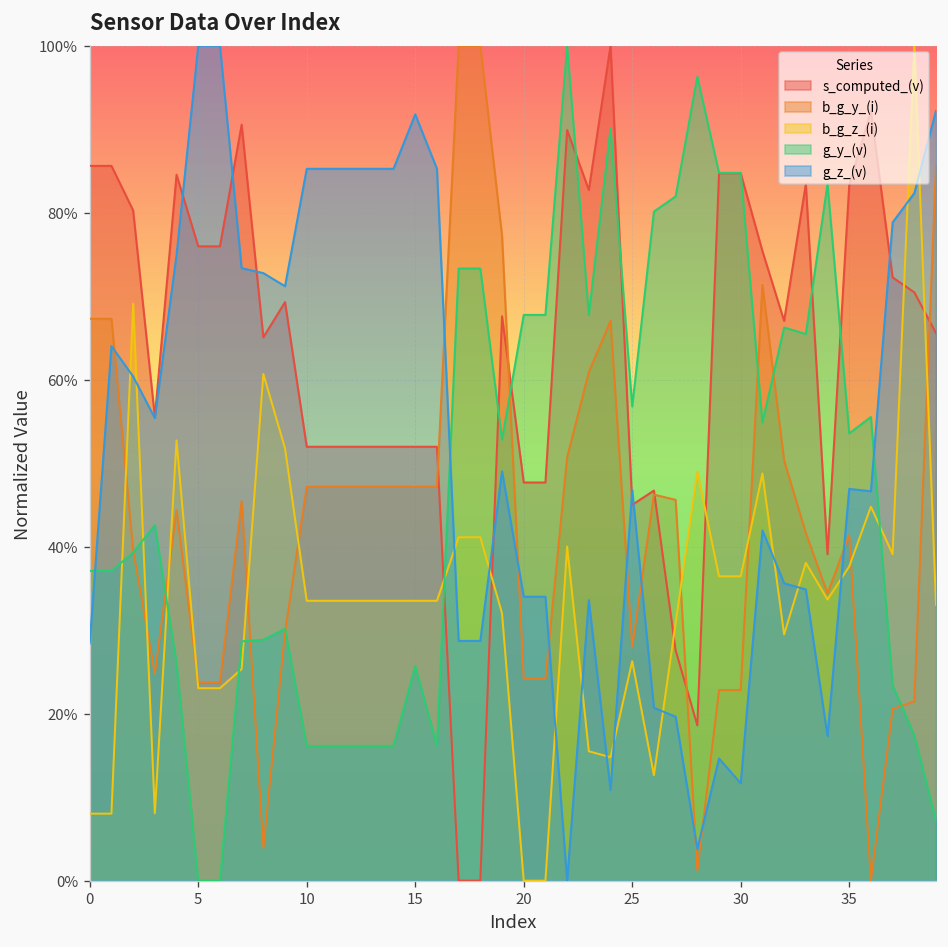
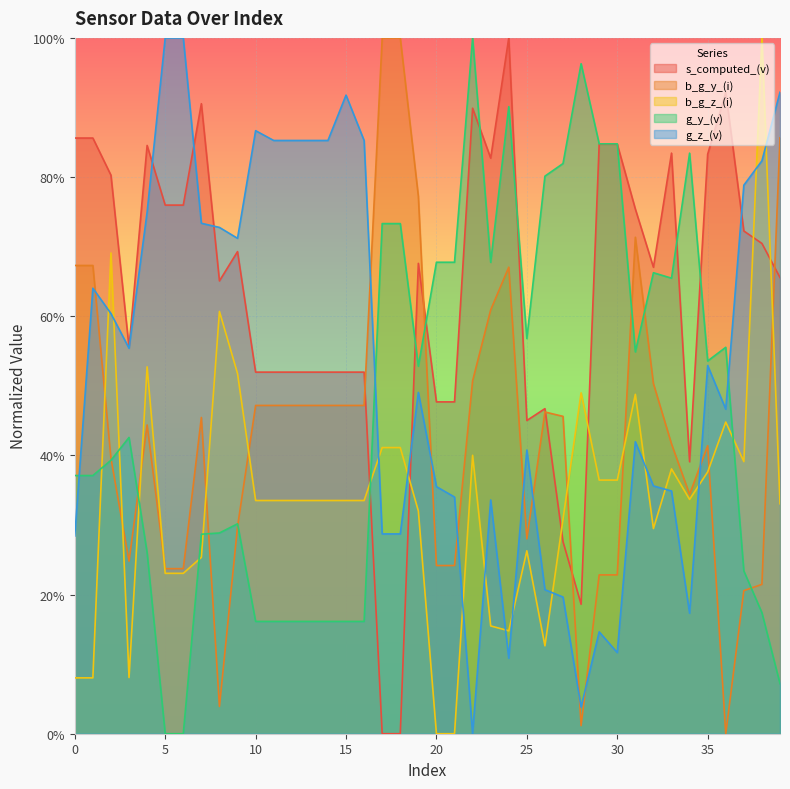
  {
    "g_y_(v)": {
      "0": "37%",
      "5": "0%",
      "10": "16%",
-     "15": "26%",
+     "15": "16%",
      "20": "68%",
      "25": "57%",
      "35": "54%"
    },
    "g_z_(v)": {
      "0": "28%",
      "5": "100%",
-     "10": "85%",
+     "10": "87%",
      "15": "92%",
-     "20": "34%",
-     "25": "47%",
+     "20": "36%",
+     "25": "41%",
      "30": "12%",
-     "35": "47%"
+     "35": "53%"
    }
  }
